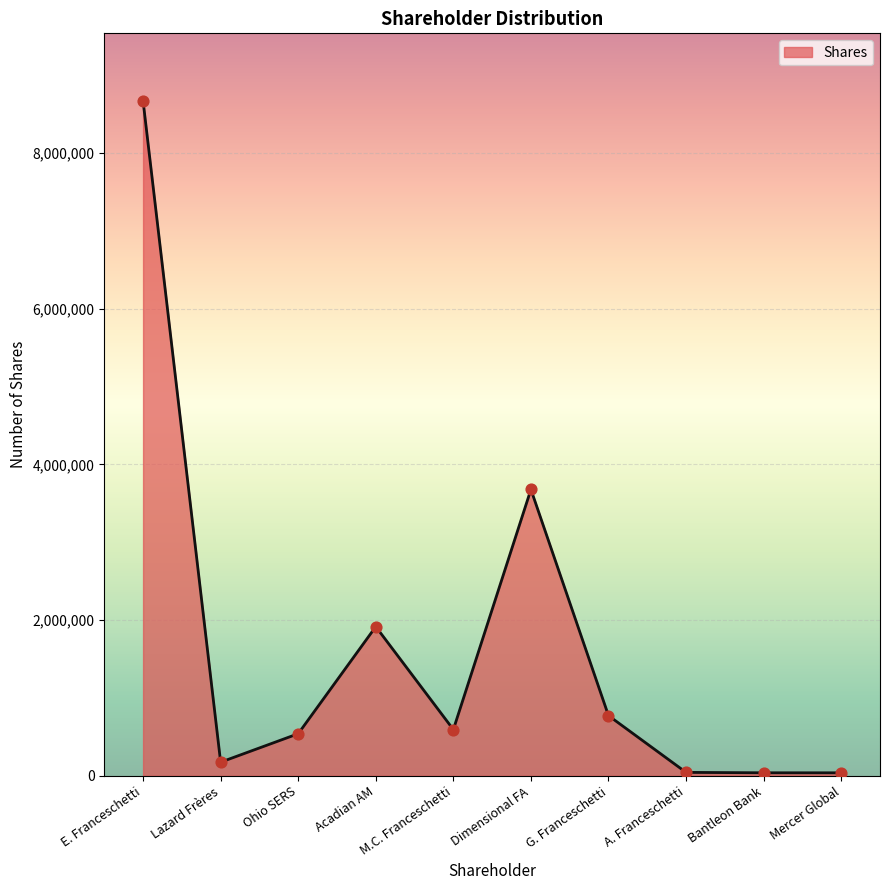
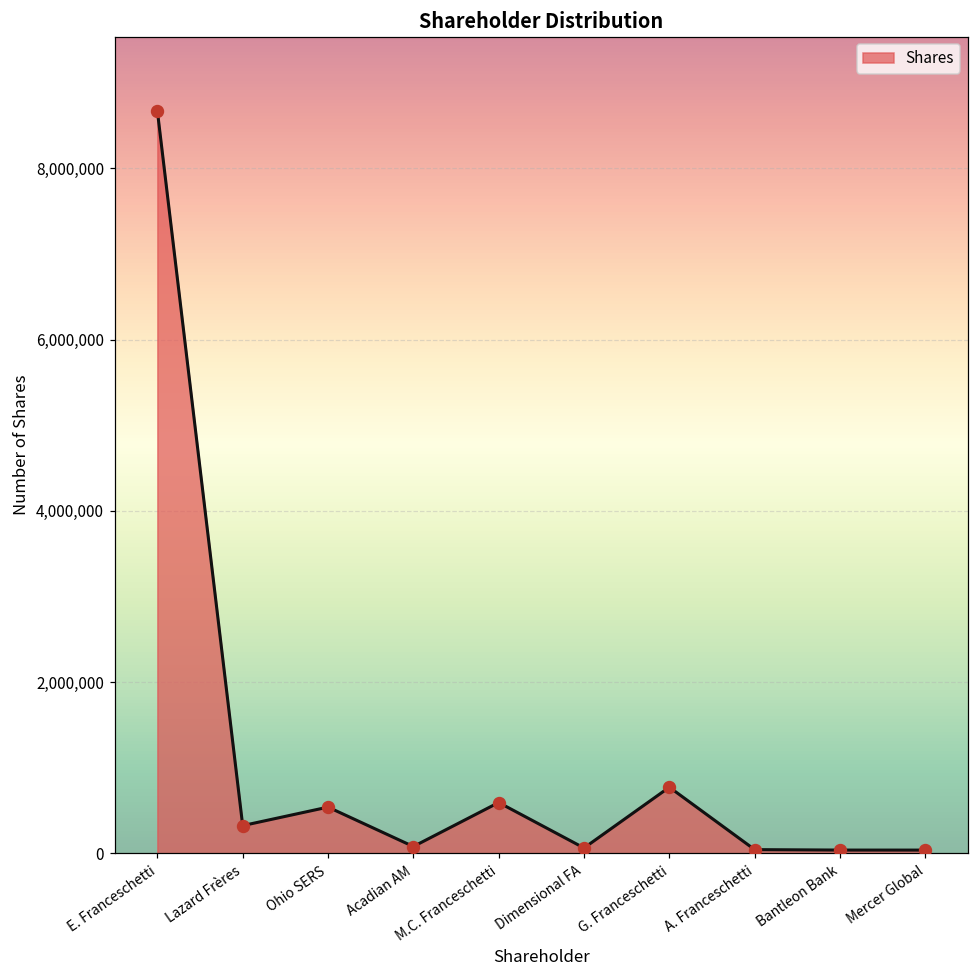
  {
    "E. Franceschetti": "8,700,000",
-   "Lazard Frères": "200,000",
+   "Lazard Frères": "300,000",
    "Ohio SERS": "500,000",
-   "Acadian AM": "1,900,000",
+   "Acadian AM": "100,000",
    "M.C. Franceschetti": "600,000",
-   "Dimensional FA": "3,700,000",
+   "Dimensional FA": "100,000",
    "G. Franceschetti": "800,000",
    "A. Franceschetti": "0",
    "Bantleon Bank": "0",
    "Mercer Global": "0"
  }
